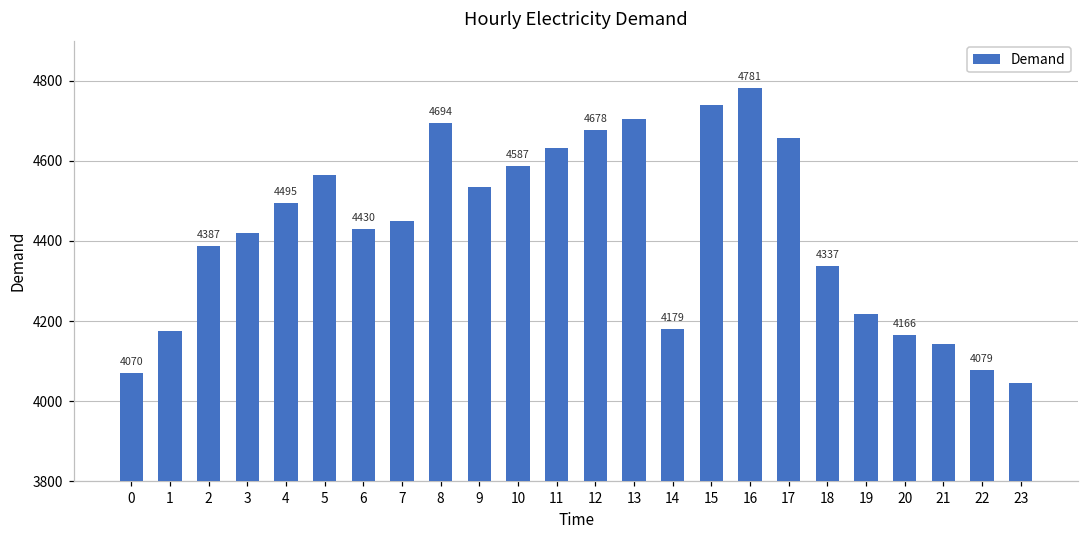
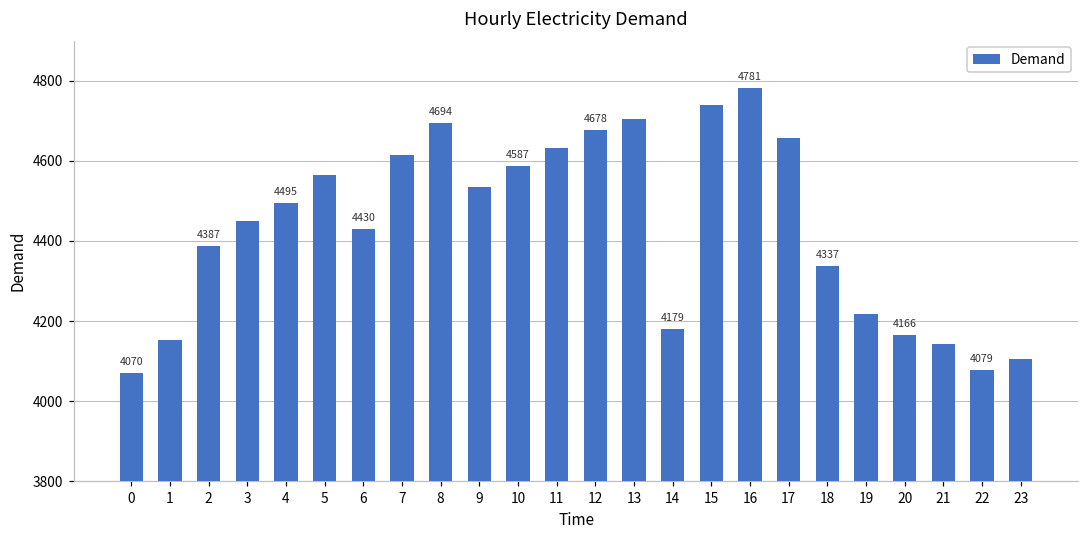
  {
-   "1": 4180,
-   "3": 4420,
+   "1": 4150,
+   "3": 4450,
    "5": 4560,
-   "7": 4450,
+   "7": 4610,
    "9": 4530,
    "11": 4630,
    "13": 4700,
    "15": 4740,
    "17": 4660,
    "19": 4220,
    "21": 4140,
-   "23": 4050
+   "23": 4110
  }
